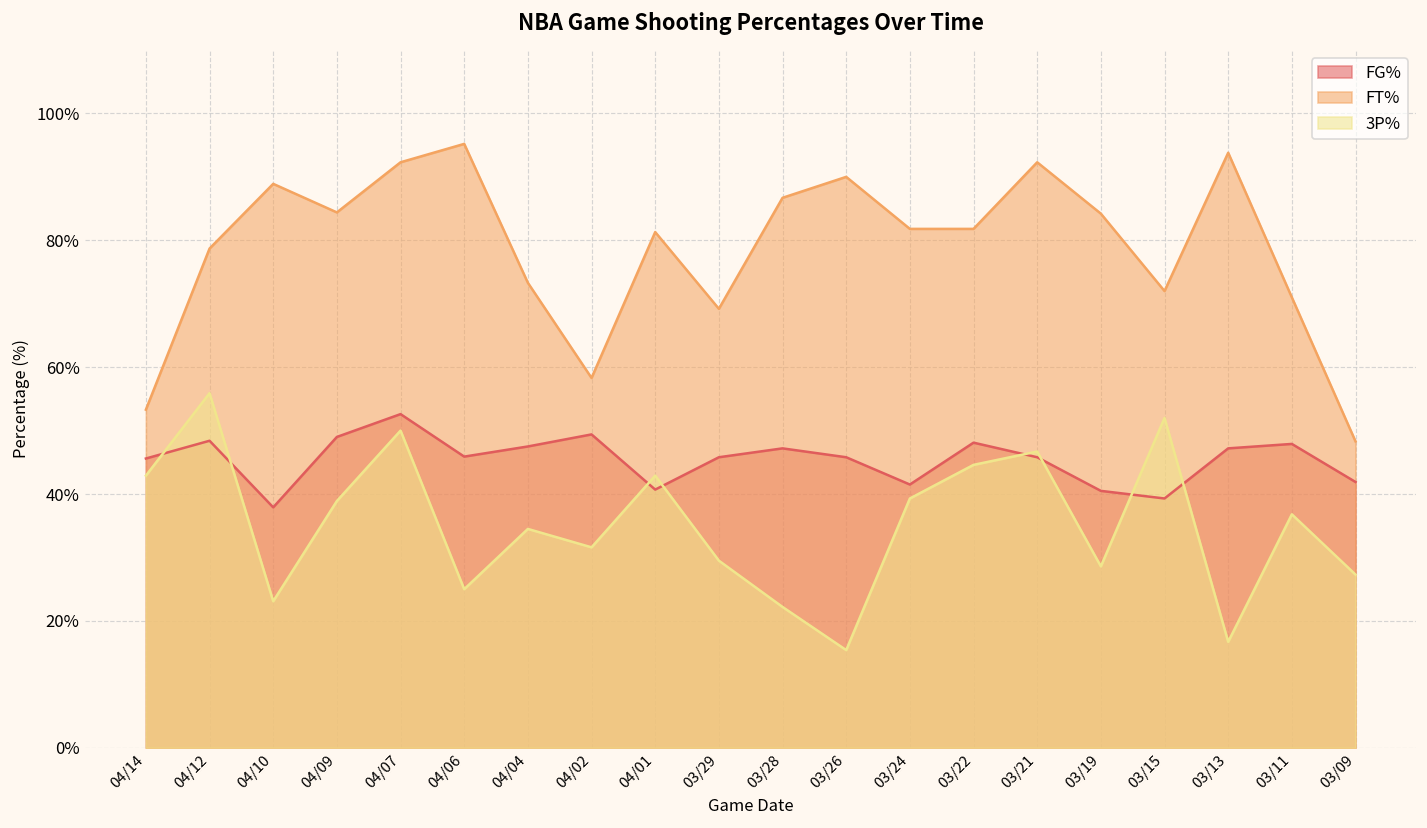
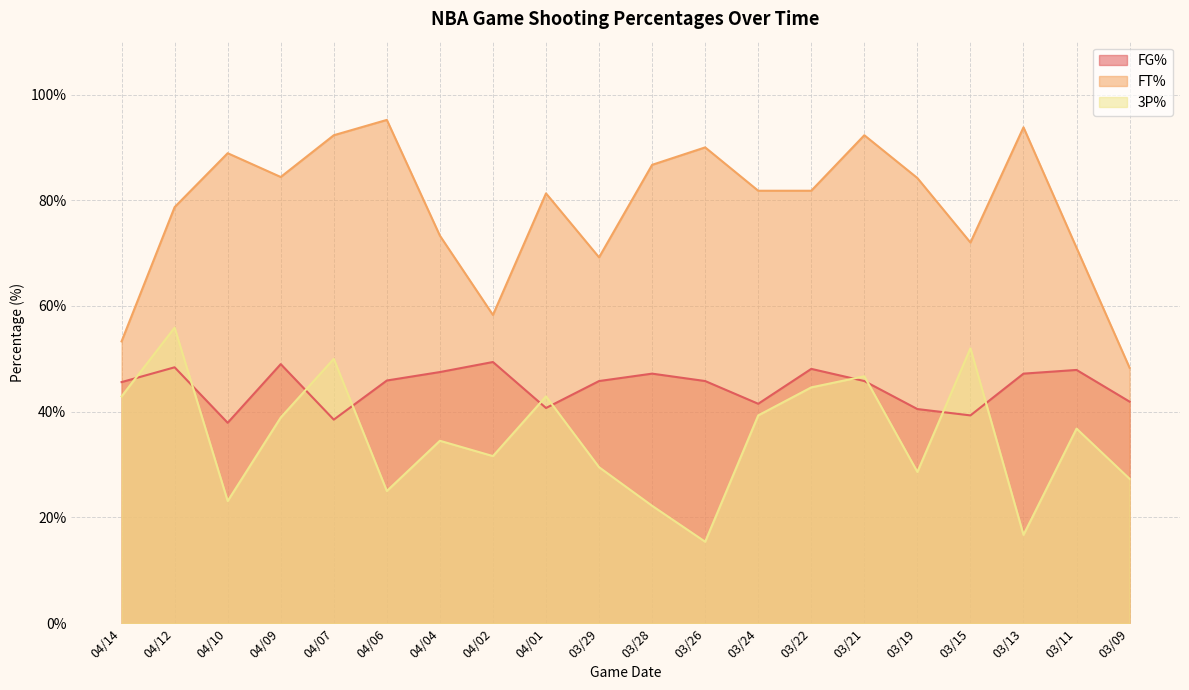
  {
    "FG%": {
      "04/14": "46%",
      "04/12": "48%",
      "04/10": "38%",
      "04/09": "49%",
-     "04/07": "53%",
+     "04/07": "39%",
      "04/06": "46%",
      "04/04": "48%",
      "04/02": "49%",
      "04/01": "41%",
      "03/29": "46%",
      "03/28": "47%",
      "03/26": "46%",
      "03/24": "42%",
      "03/22": "48%",
      "03/21": "46%",
      "03/19": "41%",
      "03/15": "39%",
      "03/13": "47%",
      "03/11": "48%",
      "03/09": "42%"
    },
    "FT%": {
      "04/14": "53%",
      "04/12": "79%",
      "04/10": "89%",
      "04/09": "84%",
      "04/07": "92%",
      "04/06": "95%",
      "04/04": "73%",
      "04/02": "58%",
      "04/01": "81%",
      "03/29": "69%",
      "03/28": "87%",
      "03/26": "90%",
      "03/24": "82%",
      "03/22": "82%",
      "03/21": "92%",
      "03/19": "84%",
      "03/15": "72%",
      "03/13": "94%",
      "03/11": "71%",
      "03/09": "48%"
    },
    "3P%": {
      "04/14": "43%",
      "04/12": "56%",
      "04/10": "23%",
      "04/09": "39%",
      "04/07": "50%",
      "04/06": "25%",
      "04/04": "35%",
      "04/02": "32%",
      "04/01": "43%",
      "03/29": "30%",
      "03/28": "22%",
      "03/26": "15%",
      "03/24": "39%",
      "03/22": "45%",
      "03/21": "47%",
      "03/19": "29%",
      "03/15": "52%",
      "03/13": "17%",
      "03/11": "37%",
      "03/09": "27%"
    }
  }
